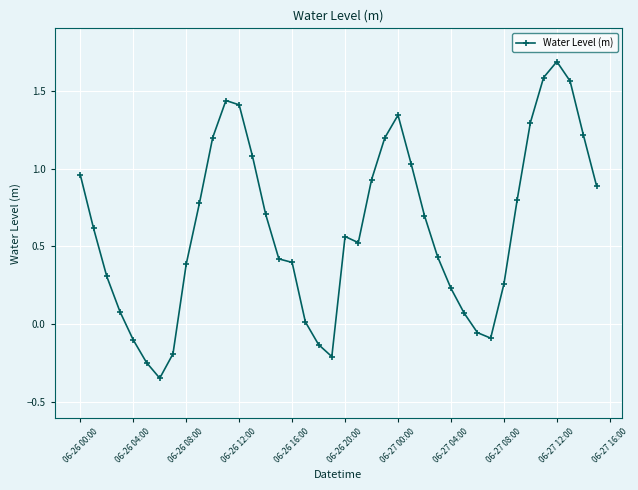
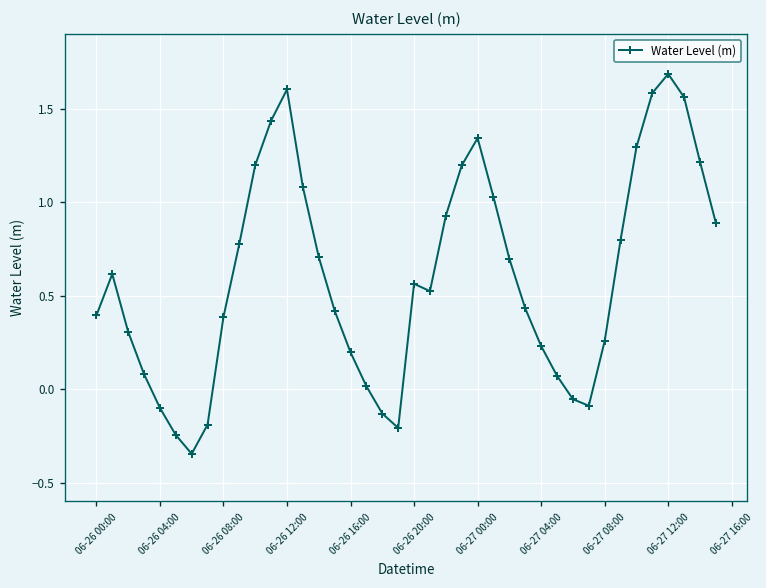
  {
-   "06-26 00:00": 0.96,
+   "06-26 00:00": 0.39,
    "06-26 04:00": -0.10,
    "06-26 08:00": 0.39,
-   "06-26 12:00": 1.41,
-   "06-26 16:00": 0.40,
+   "06-26 12:00": 1.60,
+   "06-26 16:00": 0.20,
    "06-26 20:00": 0.56,
    "06-27 00:00": 1.34,
    "06-27 04:00": 0.23,
    "06-27 08:00": 0.26,
    "06-27 12:00": 1.69
  }
